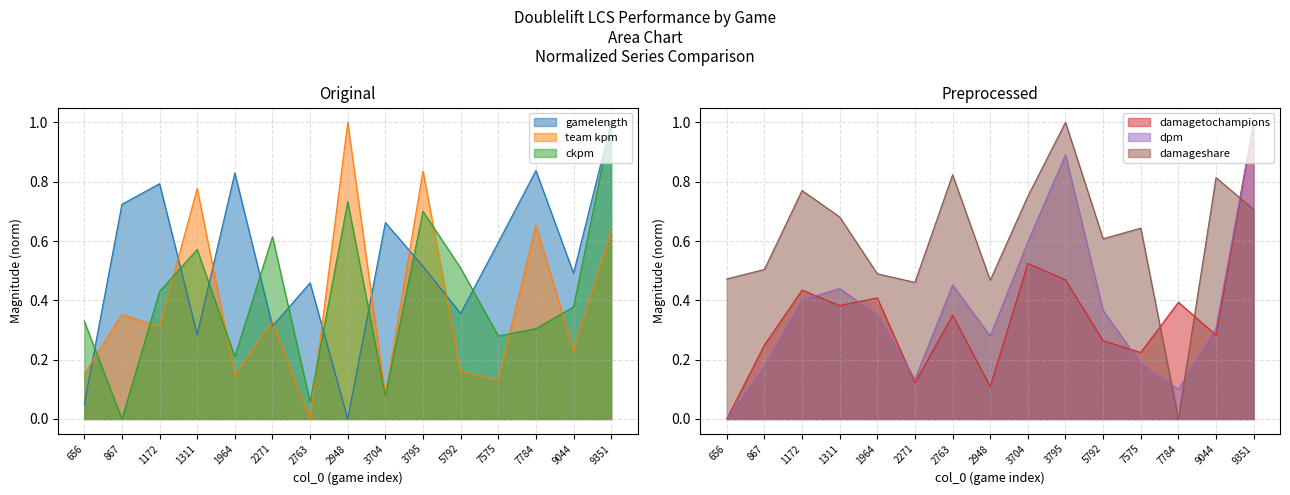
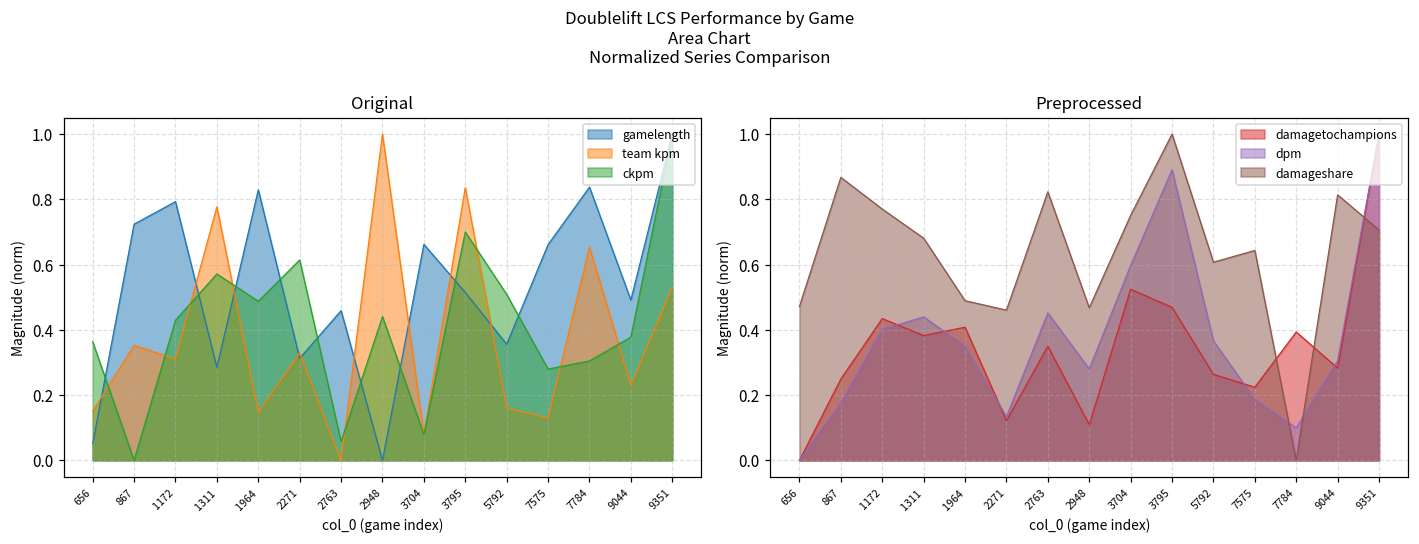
  {
    "Original": {
      "gamelength": {
        "656": 0.05,
        "867": 0.72,
        "1172": 0.79,
        "1311": 0.29,
        "1964": 0.83,
        "2271": 0.31,
        "2763": 0.46,
        "2948": 0.00,
        "3704": 0.66,
        "3795": 0.51,
        "5792": 0.36,
-       "7575": 0.60,
+       "7575": 0.66,
        "7784": 0.84,
        "9044": 0.49
      },
      "team kpm": {
        "656": 0.15,
        "867": 0.35,
        "1172": 0.31,
        "1311": 0.78,
        "1964": 0.15,
        "2271": 0.33,
        "2763": 0.00,
        "2948": 1.00,
        "3795": 0.84,
        "5792": 0.16,
        "7575": 0.13,
        "7784": 0.65,
        "9044": 0.23,
-       "9351": 0.63
+       "9351": 0.53
      },
      "ckpm": {
-       "656": 0.33,
+       "656": 0.36,
        "867": 0.00,
        "1172": 0.43,
        "1311": 0.57,
-       "1964": 0.21,
+       "1964": 0.49,
        "2271": 0.61,
        "2763": 0.06,
-       "2948": 0.73,
+       "2948": 0.44,
        "3795": 0.70,
        "5792": 0.51,
        "7575": 0.28,
        "7784": 0.30,
        "9044": 0.38
      }
    },
    "Preprocessed": {
      "damagetochampions": {
        "867": 0.25,
        "1172": 0.43,
        "1311": 0.38,
        "1964": 0.41,
        "2271": 0.12,
        "2763": 0.35,
        "2948": 0.11,
        "3704": 0.52,
        "3795": 0.47,
        "5792": 0.26,
        "7575": 0.22,
        "7784": 0.39,
        "9044": 0.28
      },
      "dpm": {
        "867": 0.18,
        "1172": 0.40,
        "1311": 0.44,
        "1964": 0.35,
        "2271": 0.13,
        "2763": 0.45,
        "2948": 0.28,
        "3704": 0.60,
        "3795": 0.89,
        "5792": 0.37,
        "7575": 0.19,
        "7784": 0.10,
        "9044": 0.31
      },
      "damageshare": {
        "656": 0.47,
-       "867": 0.50,
+       "867": 0.87,
        "1172": 0.77,
        "1311": 0.68,
        "1964": 0.49,
        "2271": 0.46,
        "2763": 0.82,
        "2948": 0.47,
        "3704": 0.75,
        "3795": 1.00,
        "5792": 0.61,
        "7575": 0.64,
        "7784": 0.00,
        "9044": 0.81,
        "9351": 0.71
      }
    }
  }
